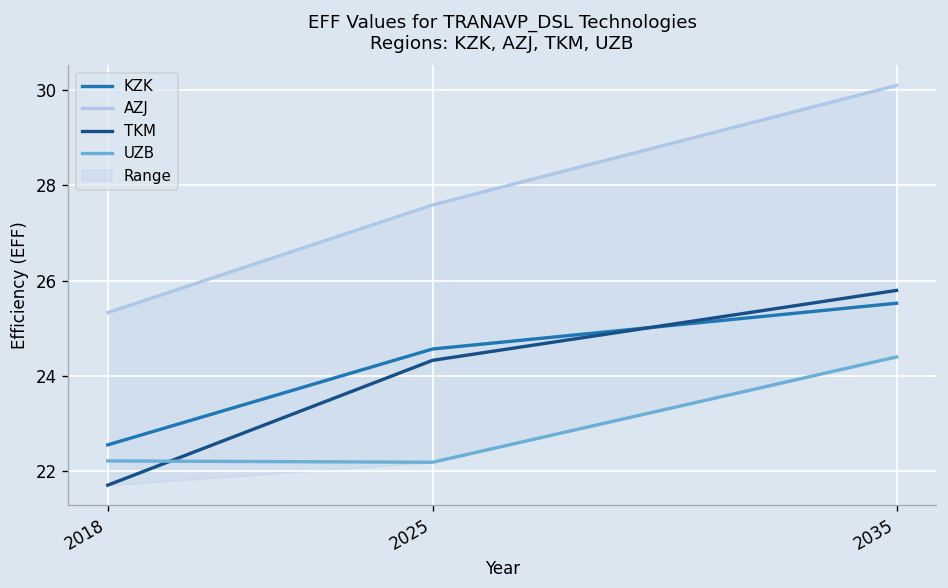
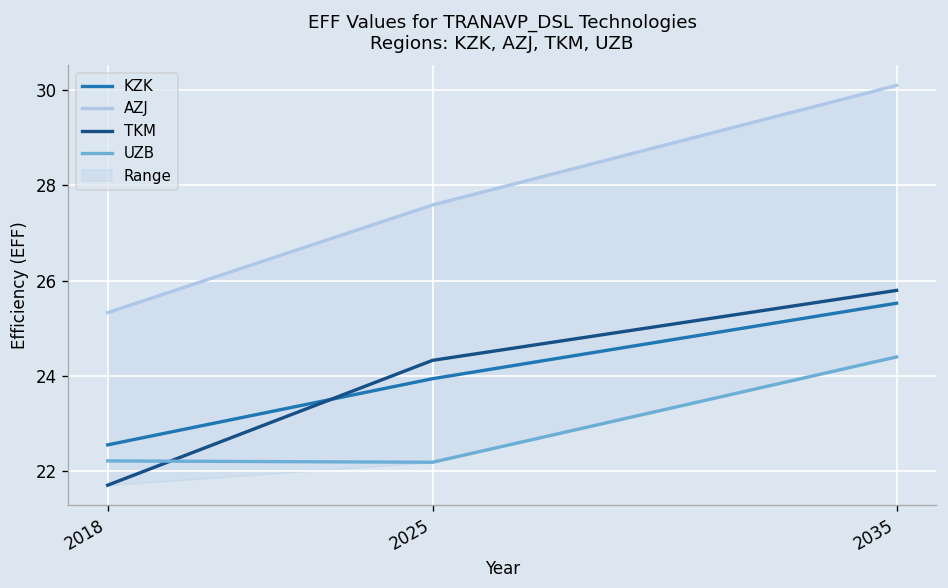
  {
    "KZK": {
      "2018": 22.6,
-     "2025": 24.6,
+     "2025": 23.9,
      "2035": 25.5
    },
    "Range": {
      "2018": 25.3,
      "2025": 27.6,
      "2035": 30.1
    },
    "TKM": {
      "2018": 21.7,
      "2025": 24.3,
      "2035": 25.8
    },
    "UZB": {
      "2018": 22.2,
      "2025": 22.2,
      "2035": 24.4
    }
  }
